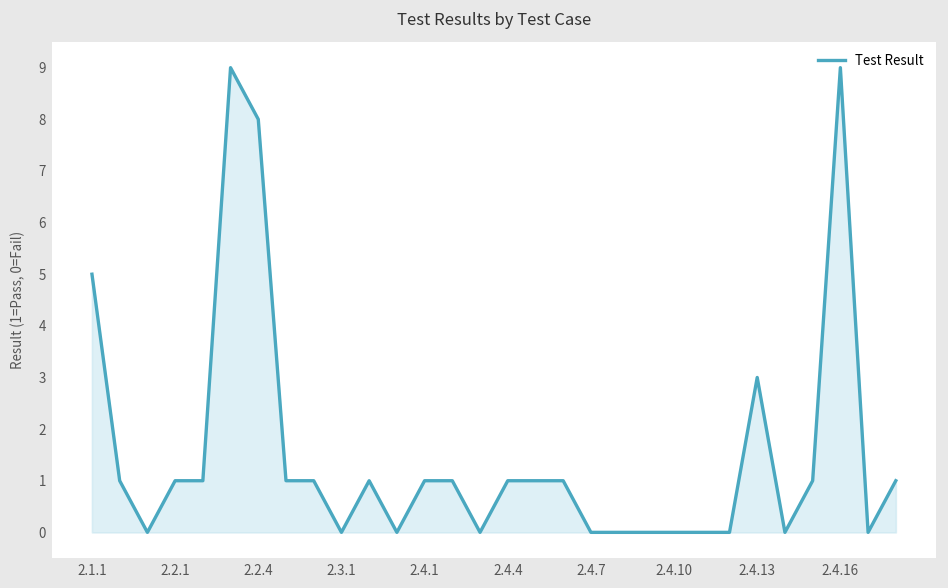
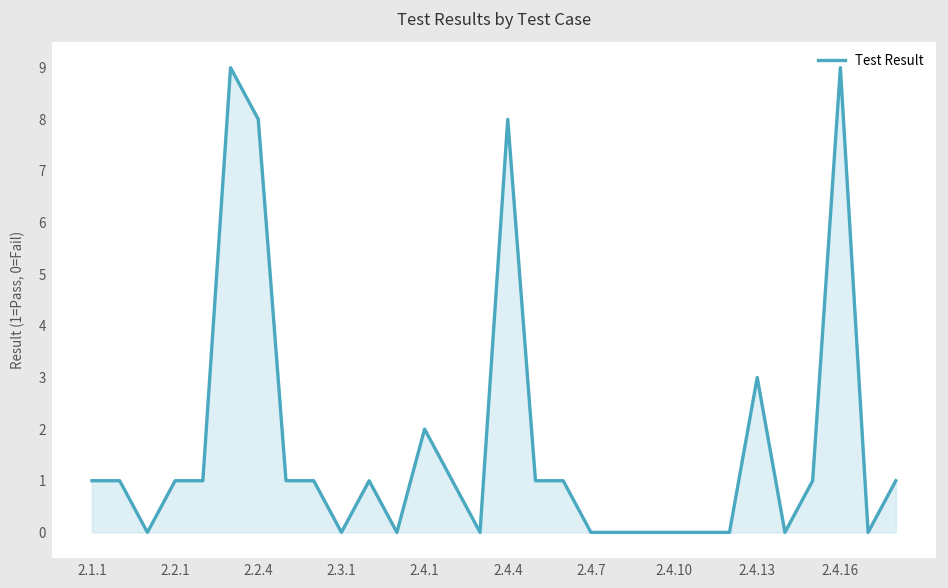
  {
-   "2.1.1": 5,
+   "2.1.1": 1,
    "2.2.1": 1,
    "2.2.4": 8,
    "2.3.1": 0,
-   "2.4.1": 1,
-   "2.4.4": 1,
+   "2.4.1": 2,
+   "2.4.4": 8,
    "2.4.7": 0,
    "2.4.10": 0,
    "2.4.13": 3,
    "2.4.16": 9
  }
